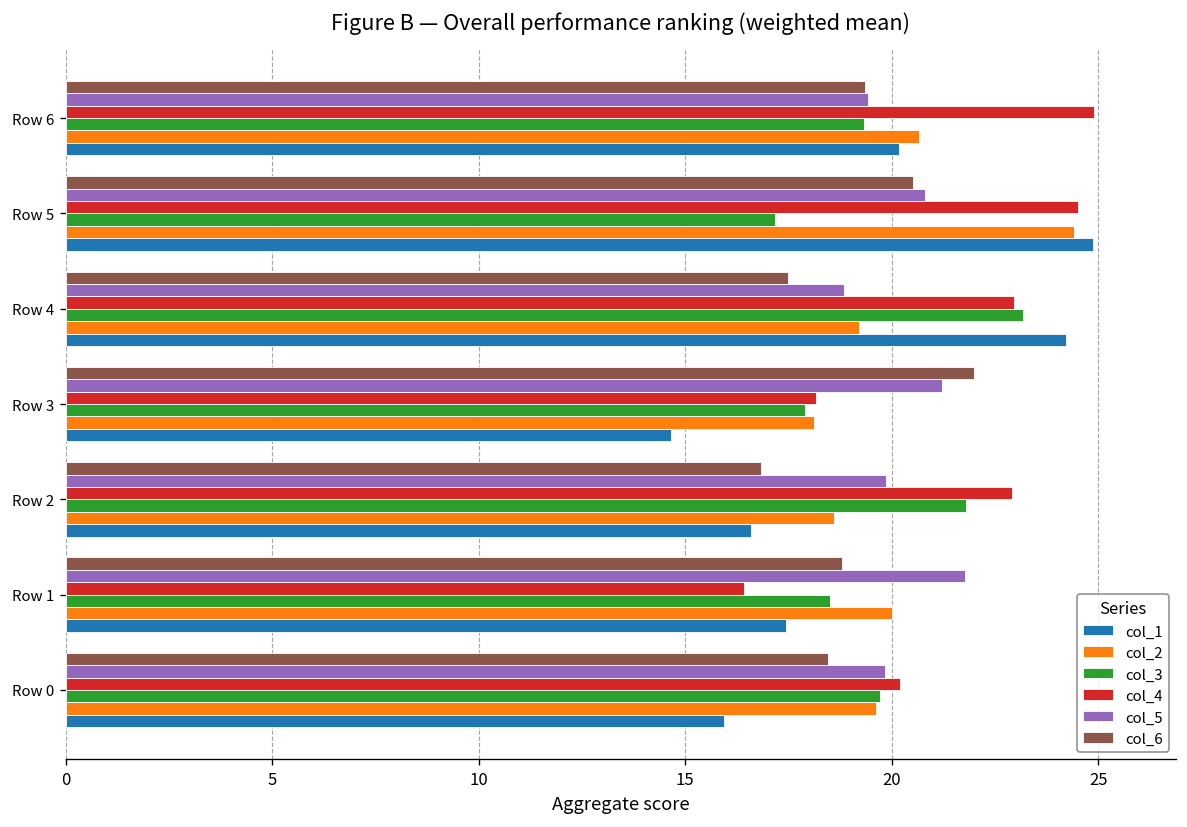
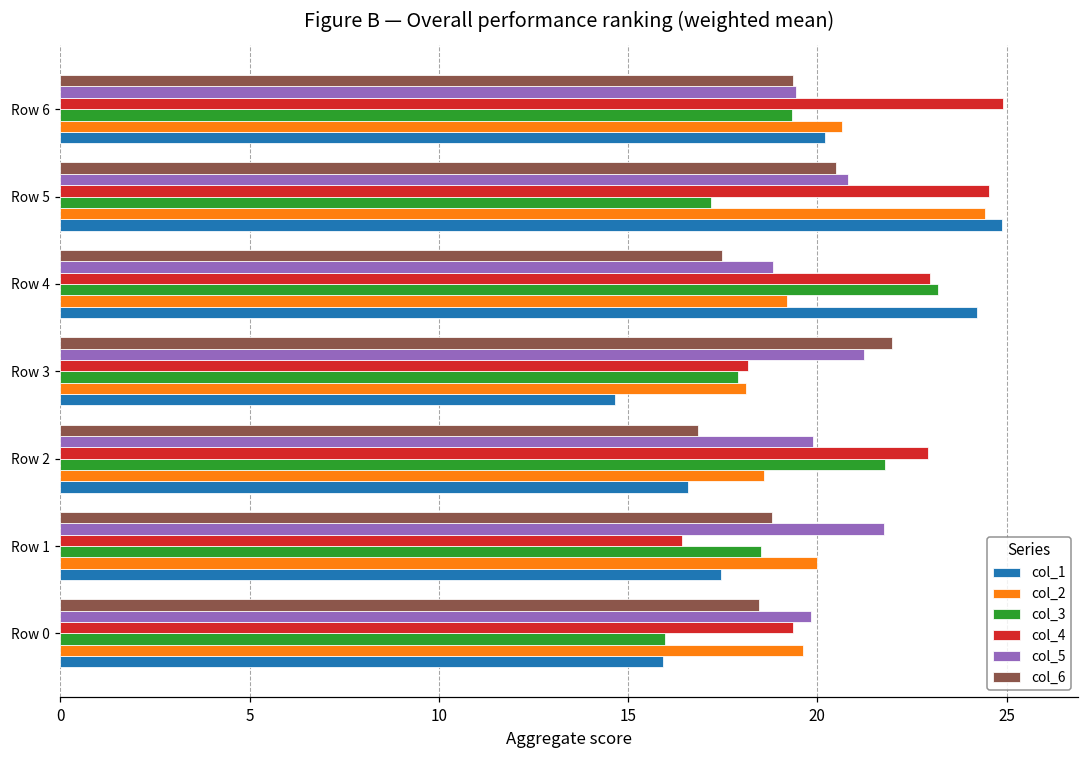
  {
    "col_1": {
      "Row 6": 20.2,
      "Row 5": 24.9,
      "Row 4": 24.2,
      "Row 3": 14.7,
      "Row 2": 16.6,
      "Row 1": 17.4,
      "Row 0": 15.9
    },
    "col_2": {
      "Row 6": 20.7,
      "Row 5": 24.4,
      "Row 4": 19.2,
      "Row 3": 18.1,
      "Row 2": 18.6,
      "Row 1": 20.0,
      "Row 0": 19.6
    },
    "col_3": {
      "Row 6": 19.3,
      "Row 5": 17.2,
      "Row 4": 23.2,
      "Row 3": 17.9,
      "Row 2": 21.8,
      "Row 1": 18.5,
-     "Row 0": 19.7
+     "Row 0": 16.0
    },
    "col_4": {
      "Row 6": 24.9,
      "Row 5": 24.5,
      "Row 4": 23.0,
      "Row 3": 18.2,
      "Row 2": 22.9,
      "Row 1": 16.4,
-     "Row 0": 20.2
+     "Row 0": 19.4
    },
    "col_5": {
      "Row 6": 19.4,
      "Row 5": 20.8,
      "Row 4": 18.8,
      "Row 3": 21.2,
      "Row 2": 19.9,
      "Row 1": 21.8,
      "Row 0": 19.8
    },
    "col_6": {
      "Row 6": 19.4,
      "Row 5": 20.5,
      "Row 4": 17.5,
      "Row 3": 22.0,
      "Row 2": 16.8,
      "Row 1": 18.8,
      "Row 0": 18.5
    }
  }
